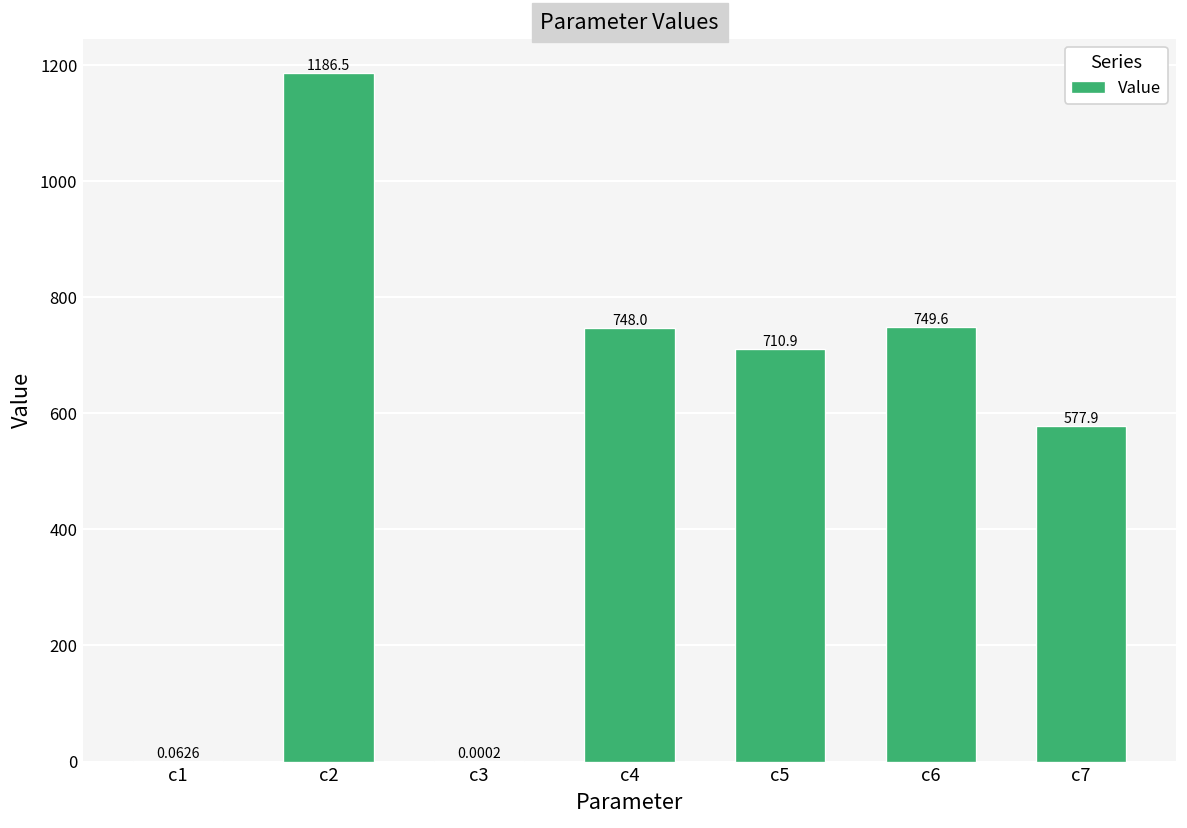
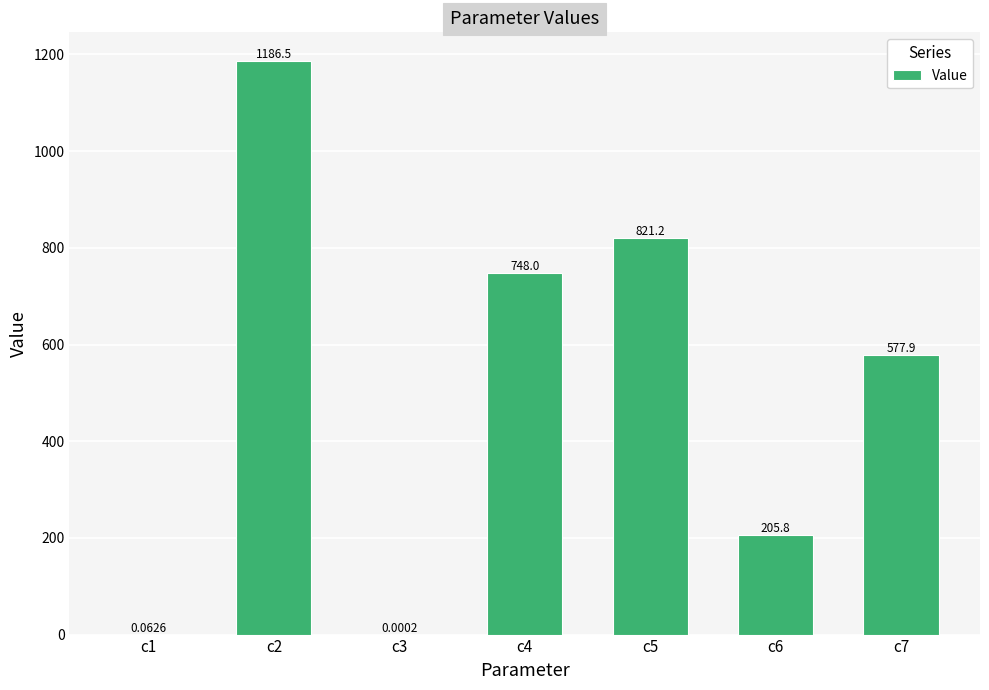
  {
    "c1": 0.0626,
    "c2": 1186.5,
    "c3": 0.0002,
    "c4": 748.0,
-   "c5": 710.9,
-   "c6": 749.6,
+   "c5": 821.2,
+   "c6": 205.8,
    "c7": 577.9
  }
